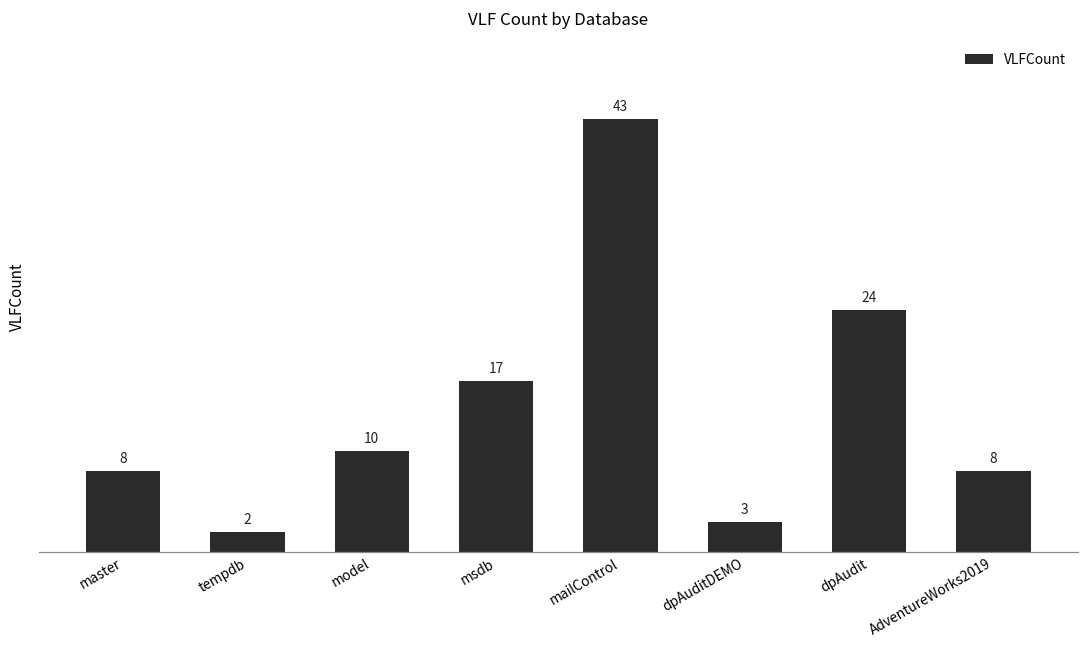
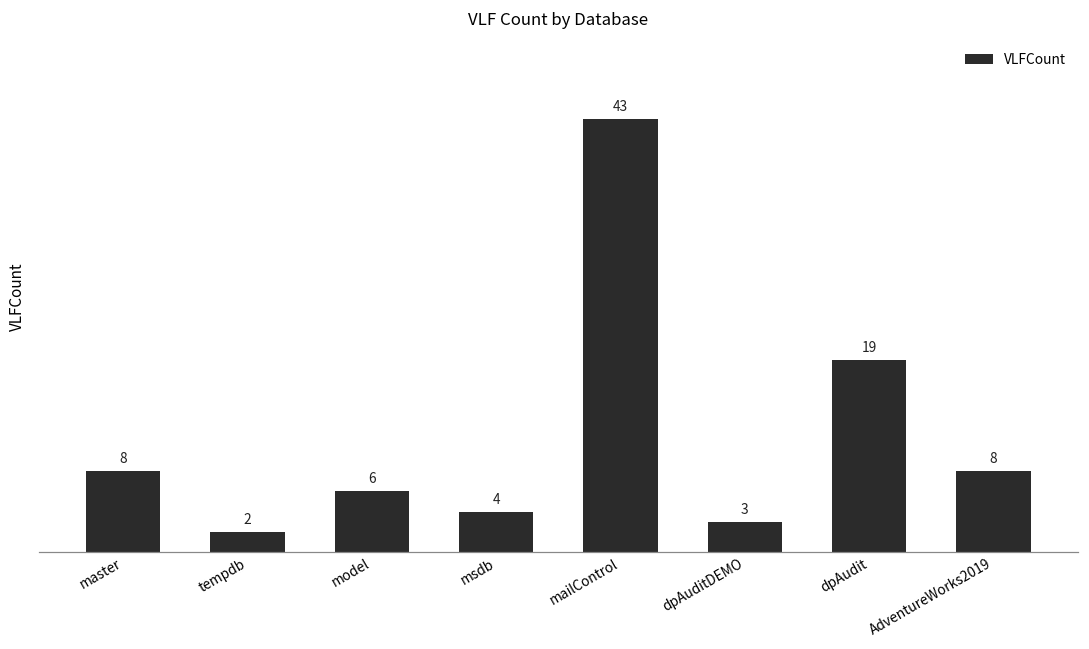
  {
    "master": 8,
    "tempdb": 2,
-   "model": 10,
-   "msdb": 17,
+   "model": 6,
+   "msdb": 4,
    "mailControl": 43,
    "dpAuditDEMO": 3,
-   "dpAudit": 24,
+   "dpAudit": 19,
    "AdventureWorks2019": 8
  }
